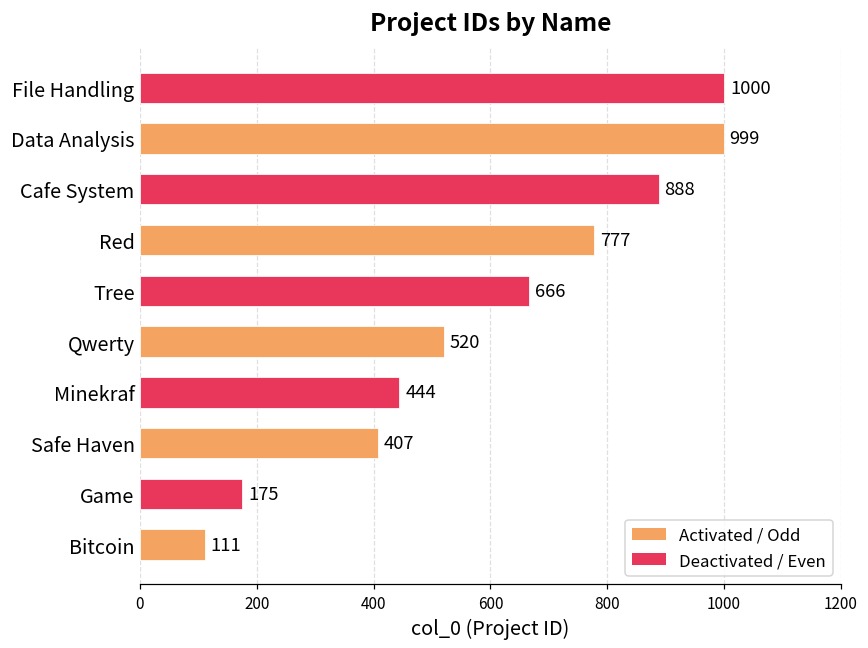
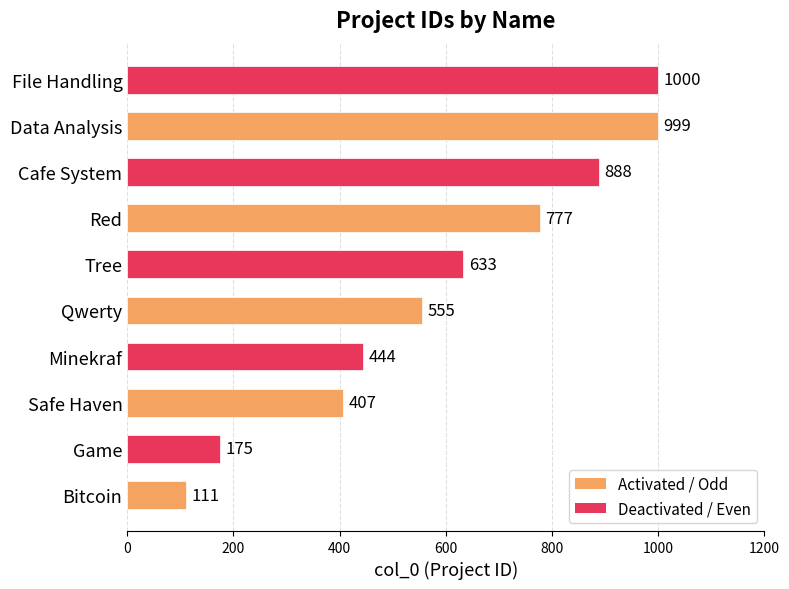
  {
    "File Handling": 1000,
    "Data Analysis": 999,
    "Cafe System": 888,
    "Red": 777,
-   "Tree": 666,
-   "Qwerty": 520,
+   "Tree": 633,
+   "Qwerty": 555,
    "Minekraf": 444,
    "Safe Haven": 407,
    "Game": 175,
    "Bitcoin": 111
  }
